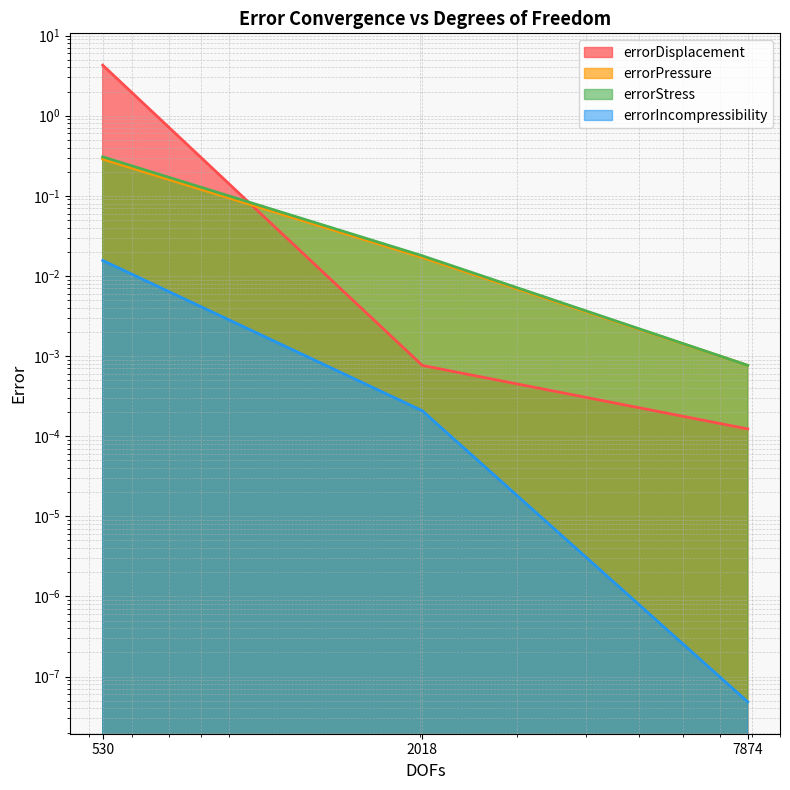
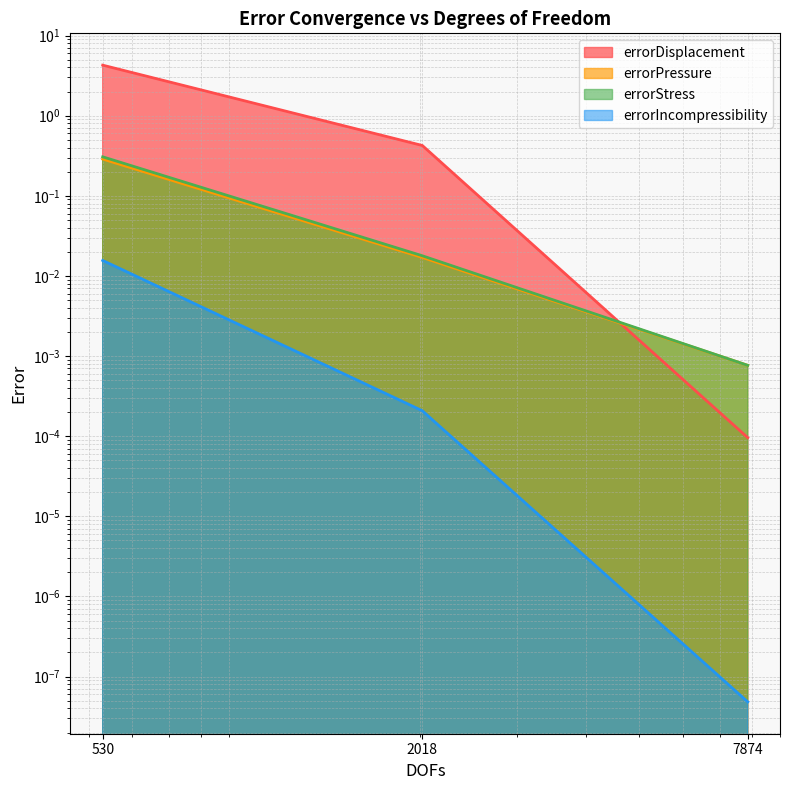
  {
    "errorDisplacement": {
      "530": 4,
-     "2018": 0.0008,
-     "7874": 0.00012
+     "2018": 0.4,
+     "7874": 0.00010
    },
    "errorIncompressibility": {
      "530": 0.016,
      "2018": 0.00021,
      "7874": 0.00000005
    }
  }
